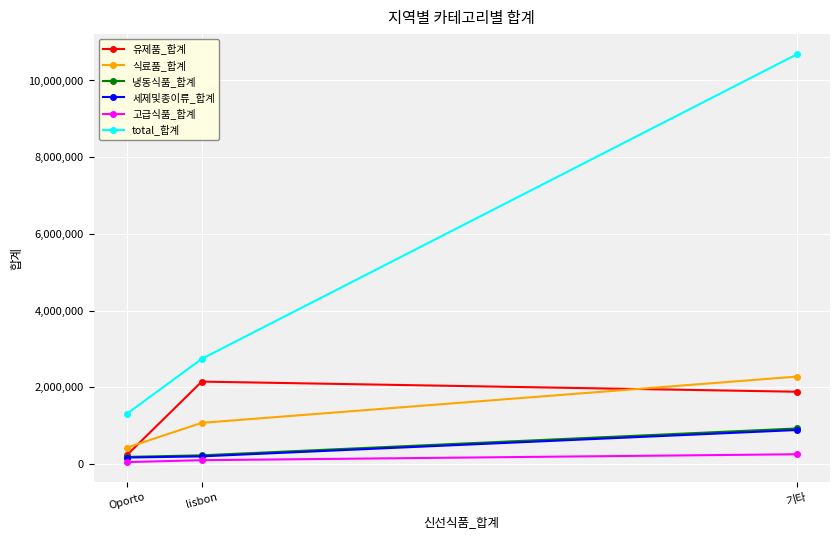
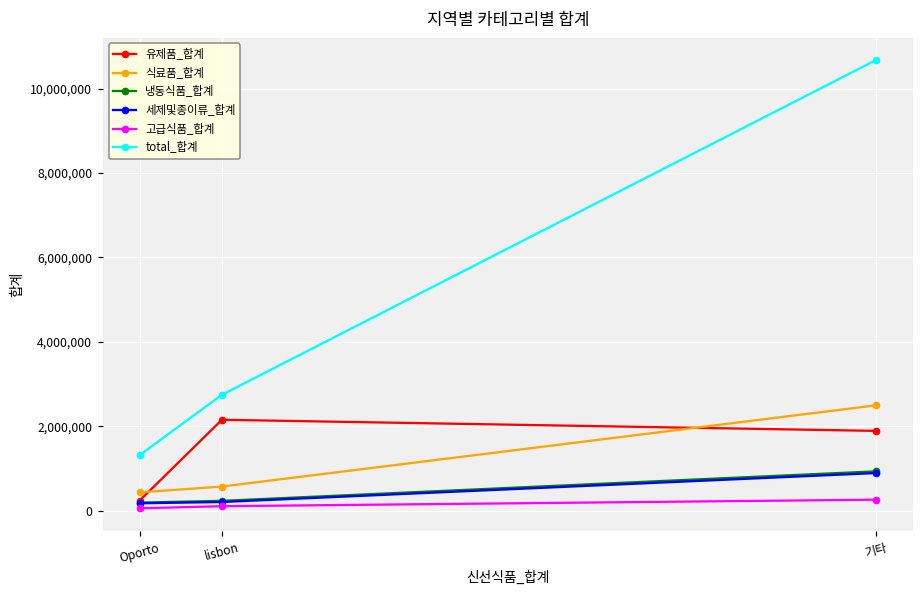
  {
    "유제품_합계": {
      "lisbon": "2,200,000",
      "기타": "1,900,000"
    },
    "식료품_합계": {
      "Oporto": "400,000",
-     "lisbon": "1,100,000",
-     "기타": "2,300,000"
+     "lisbon": "600,000",
+     "기타": "2,500,000"
    },
    "고급식품_합계": {
      "Oporto": "100,000",
      "lisbon": "100,000",
      "기타": "300,000"
    },
    "total_합계": {
      "Oporto": "1,300,000",
      "lisbon": "2,700,000",
      "기타": "10,700,000"
    }
  }
